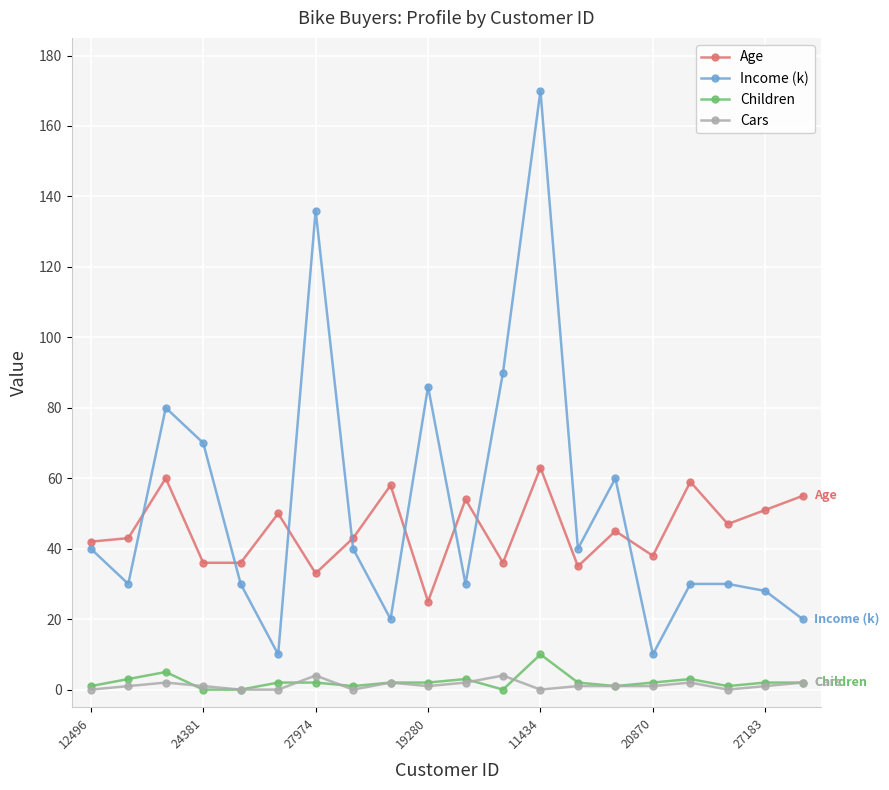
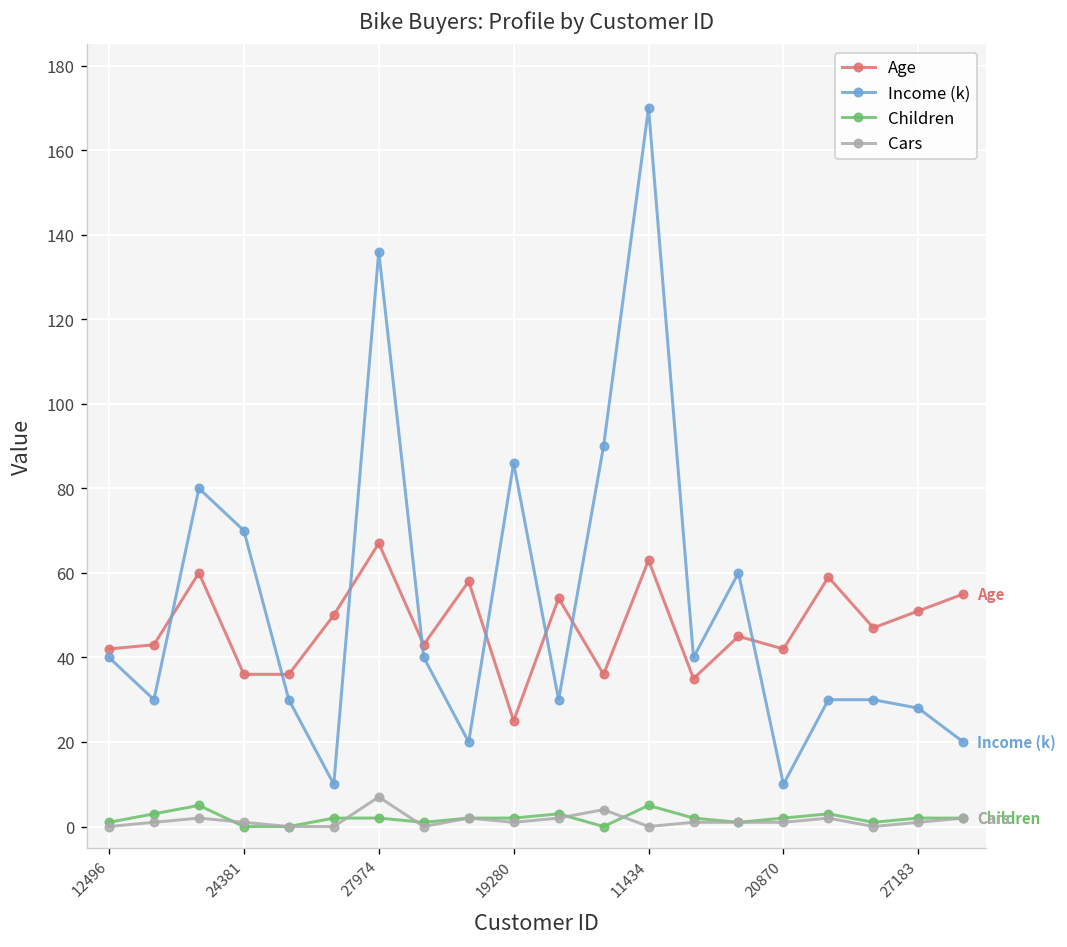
  {
    "Age": {
      "12496": 42,
      "24381": 36,
-     "27974": 33,
+     "27974": 67,
      "19280": 25,
      "11434": 63,
-     "20870": 38,
+     "20870": 42,
      "27183": 51
    },
    "Income (k)": {
      "12496": 40,
      "24381": 70,
      "27974": 136,
      "19280": 86,
      "11434": 170,
      "20870": 10,
      "27183": 28
    },
    "Children": {
      "12496": 1,
      "24381": 0,
      "27974": 2,
      "19280": 2,
-     "11434": 10,
+     "11434": 5,
      "20870": 2,
      "27183": 2
    },
    "Cars": {
      "12496": 0,
      "24381": 1,
-     "27974": 4,
+     "27974": 7,
      "19280": 1,
      "11434": 0,
      "20870": 1,
      "27183": 1
    }
  }
